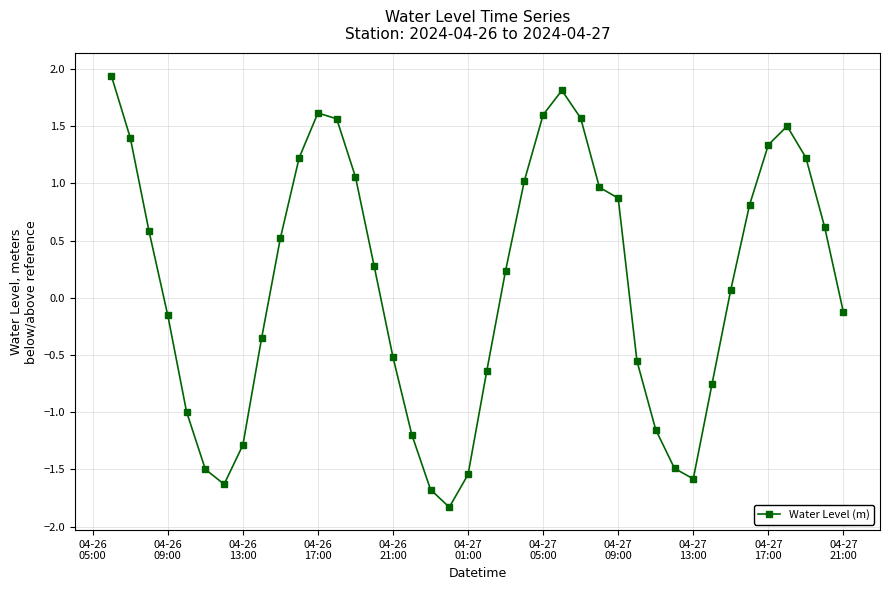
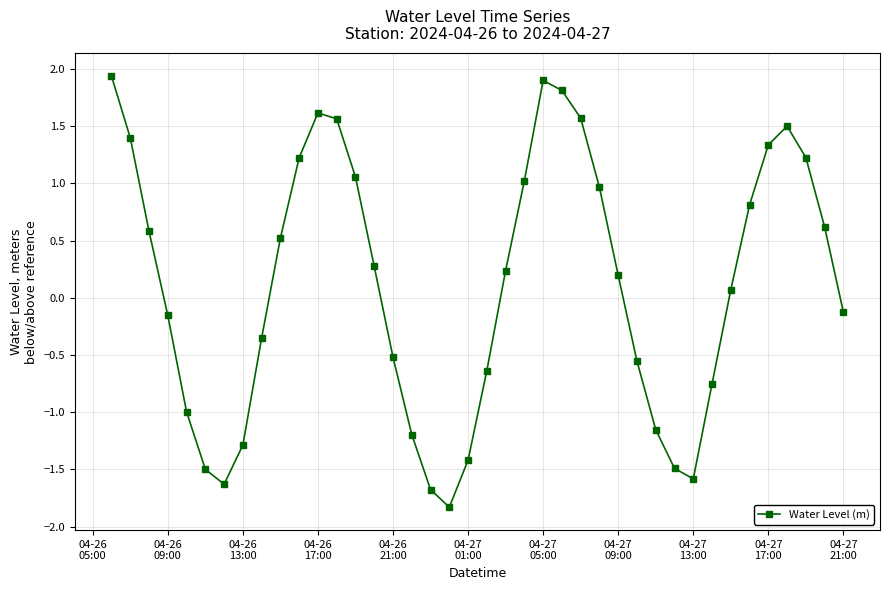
  {
    "04-26 09:00": -0.15,
    "04-26 13:00": -1.29,
    "04-26 17:00": 1.61,
    "04-26 21:00": -0.52,
-   "04-27 01:00": -1.54,
-   "04-27 05:00": 1.60,
-   "04-27 09:00": 0.87,
+   "04-27 01:00": -1.42,
+   "04-27 05:00": 1.90,
+   "04-27 09:00": 0.20,
    "04-27 13:00": -1.58,
    "04-27 17:00": 1.34,
    "04-27 21:00": -0.13
  }
